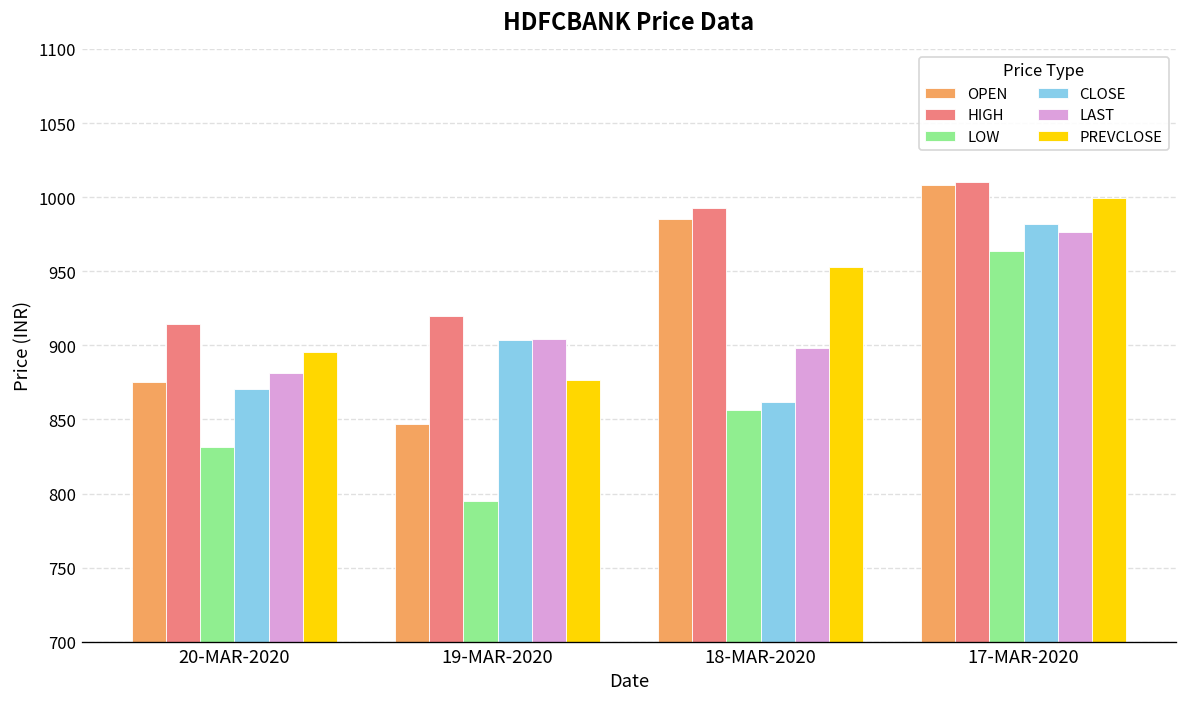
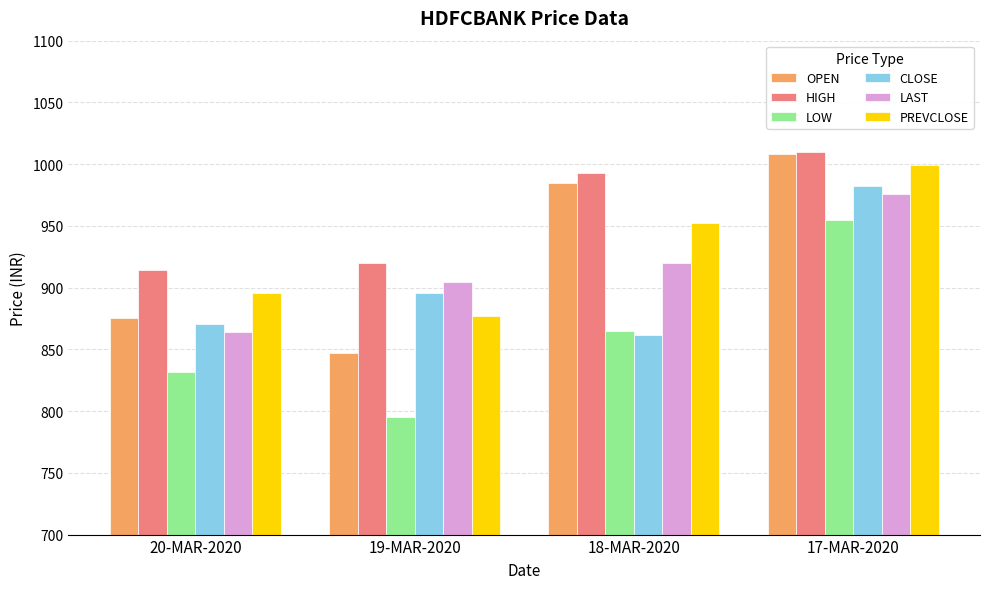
  {
    "LOW": {
      "20-MAR-2020": 832,
      "19-MAR-2020": 795,
-     "18-MAR-2020": 857,
-     "17-MAR-2020": 964
+     "18-MAR-2020": 865,
+     "17-MAR-2020": 955
    },
    "CLOSE": {
      "20-MAR-2020": 870,
-     "19-MAR-2020": 904,
+     "19-MAR-2020": 896,
      "18-MAR-2020": 862,
      "17-MAR-2020": 982
    },
    "LAST": {
-     "20-MAR-2020": 881,
+     "20-MAR-2020": 864,
      "19-MAR-2020": 905,
-     "18-MAR-2020": 899,
+     "18-MAR-2020": 920,
      "17-MAR-2020": 976
    },
    "PREVCLOSE": {
      "20-MAR-2020": 896,
      "19-MAR-2020": 877,
      "18-MAR-2020": 953,
      "17-MAR-2020": 1000
    }
  }
